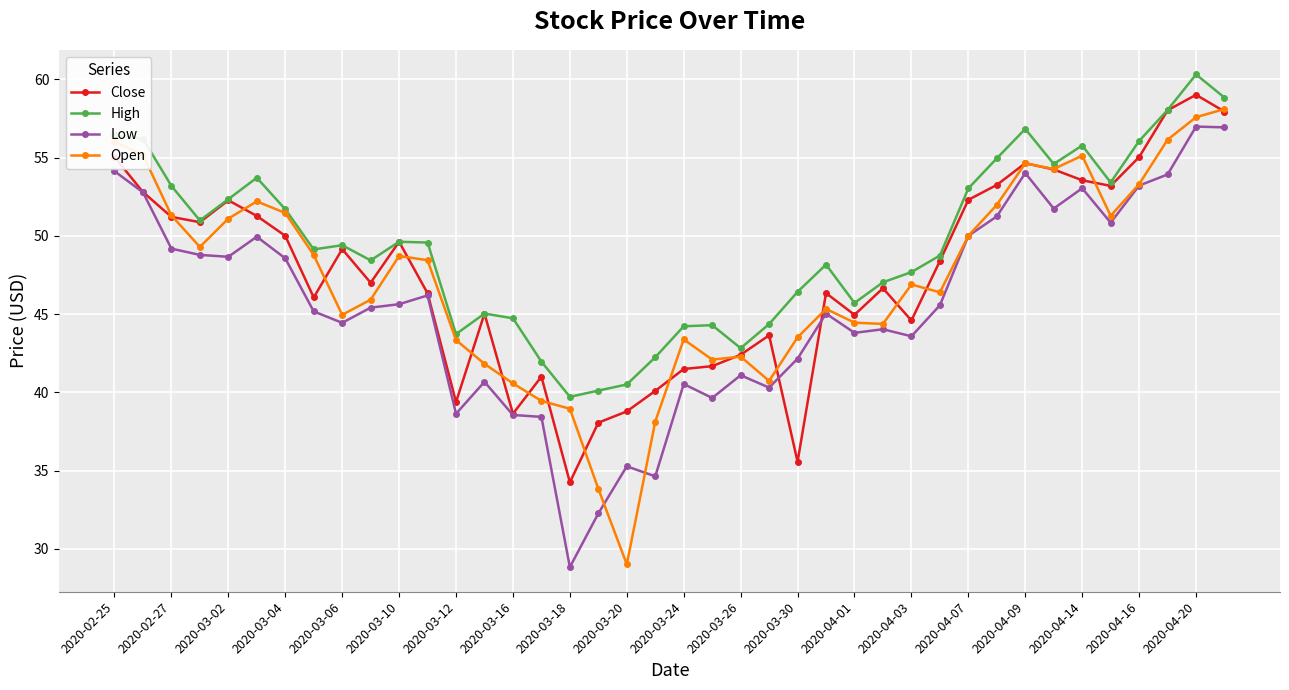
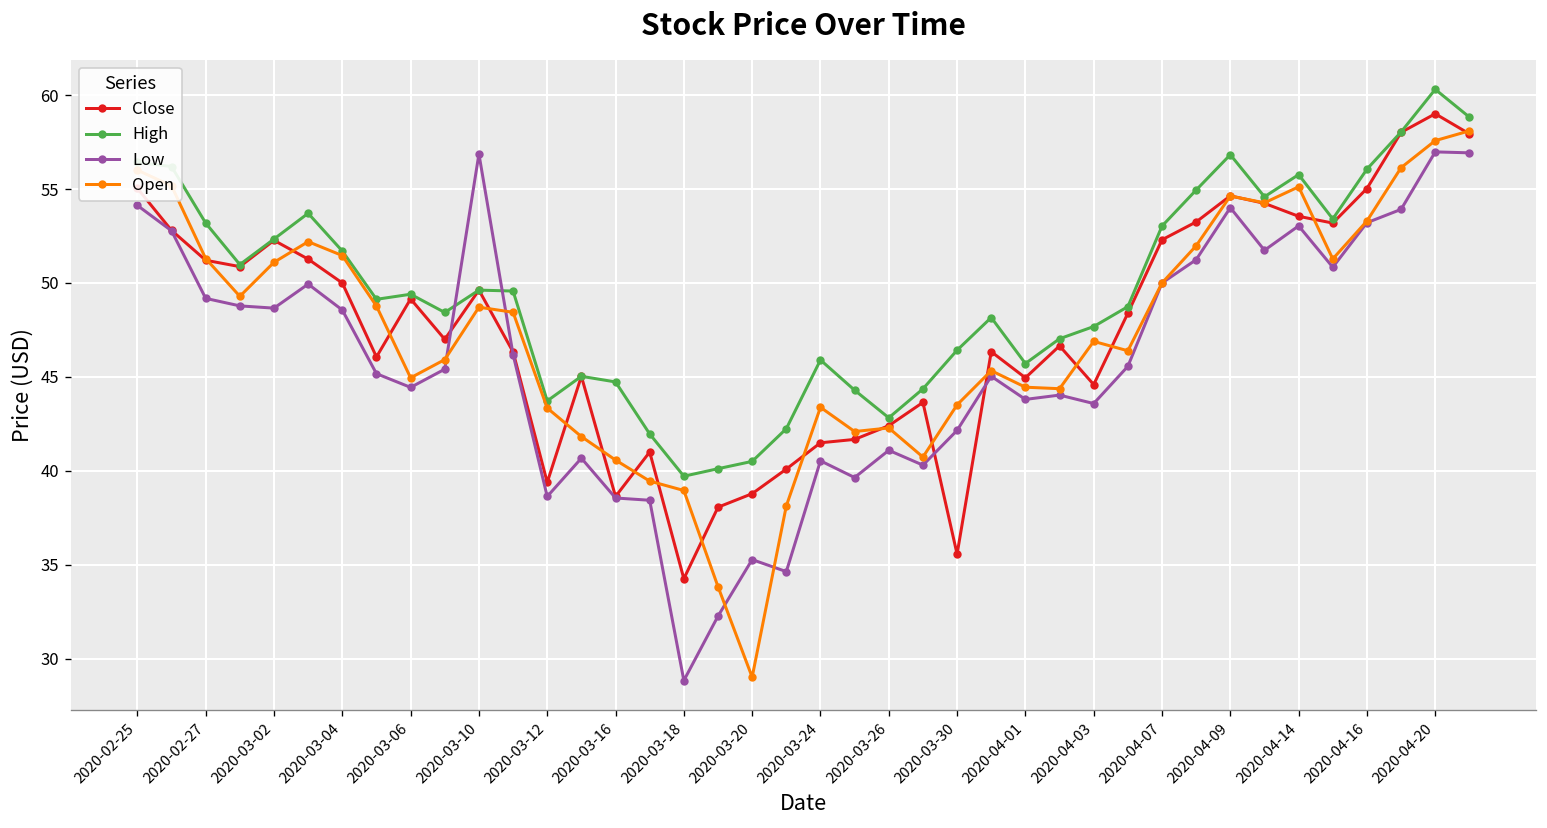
  {
    "Close": {
      "2020-03-04": 50.0,
      "2020-03-06": 49.2,
      "2020-03-12": 39.4,
      "2020-03-18": 34.3,
      "2020-03-20": 38.8,
      "2020-03-24": 41.5,
      "2020-03-30": 35.6,
      "2020-04-01": 45.0,
      "2020-04-03": 44.6,
      "2020-04-07": 52.3,
      "2020-04-14": 53.6,
      "2020-04-16": 55.0,
      "2020-04-20": 59.0
    },
    "High": {
      "2020-02-27": 53.2,
      "2020-03-04": 51.7,
      "2020-03-06": 49.4,
      "2020-03-12": 43.7,
      "2020-03-16": 44.7,
      "2020-03-18": 39.7,
      "2020-03-20": 40.5,
-     "2020-03-24": 44.2,
+     "2020-03-24": 45.9,
      "2020-03-26": 42.8,
      "2020-03-30": 46.4,
      "2020-04-01": 45.7,
      "2020-04-03": 47.7,
      "2020-04-07": 53.0,
      "2020-04-09": 56.8,
      "2020-04-14": 55.8,
      "2020-04-16": 56.1,
      "2020-04-20": 60.3
    },
    "Low": {
      "2020-02-25": 54.1,
      "2020-02-27": 49.2,
      "2020-03-02": 48.7,
      "2020-03-04": 48.6,
      "2020-03-06": 44.4,
-     "2020-03-10": 45.6,
+     "2020-03-10": 56.9,
      "2020-03-12": 38.6,
      "2020-03-18": 28.8,
      "2020-03-20": 35.3,
      "2020-03-24": 40.5,
      "2020-03-26": 41.1,
      "2020-03-30": 42.2,
      "2020-04-01": 43.8,
      "2020-04-03": 43.6,
      "2020-04-09": 54.0,
      "2020-04-14": 53.0,
      "2020-04-20": 57.0
    },
    "Open": {
      "2020-03-02": 51.1,
      "2020-03-04": 51.5,
      "2020-03-06": 45.0,
      "2020-03-10": 48.7,
      "2020-03-12": 43.3,
      "2020-03-16": 40.6,
      "2020-03-18": 39.0,
      "2020-03-20": 29.0,
      "2020-03-24": 43.4,
      "2020-03-30": 43.5,
      "2020-04-01": 44.5,
      "2020-04-03": 46.9,
      "2020-04-14": 55.1,
      "2020-04-20": 57.6
    }
  }
